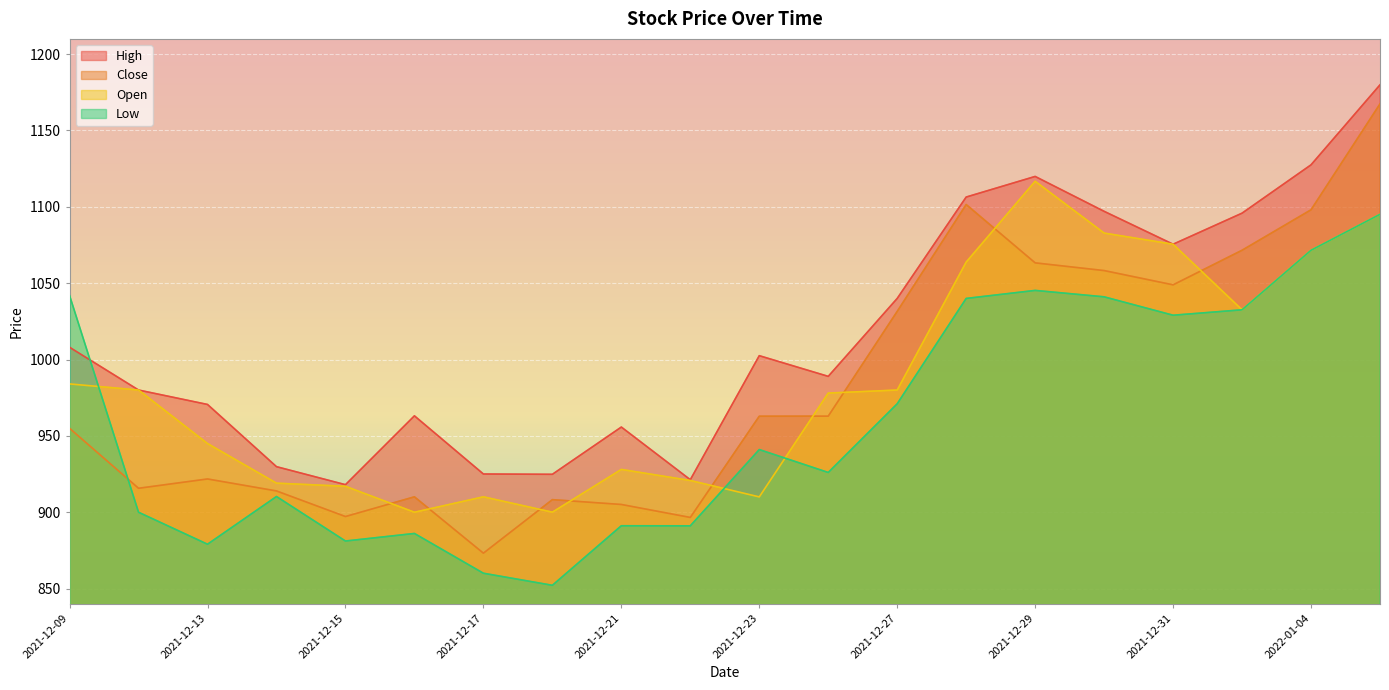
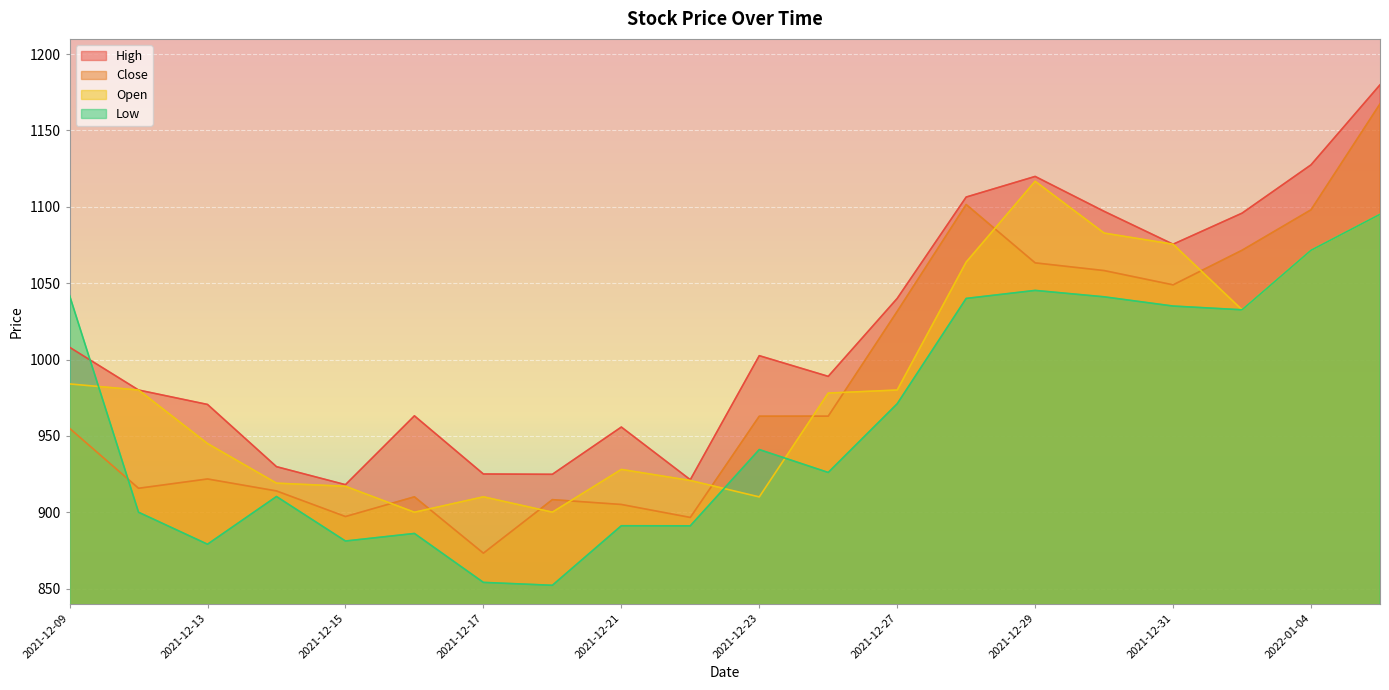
  {
    "Low": {
      "2021-12-09": 1042,
      "2021-12-13": 879,
      "2021-12-15": 881,
-     "2021-12-17": 860,
+     "2021-12-17": 854,
      "2021-12-21": 891,
      "2021-12-23": 941,
      "2021-12-27": 971,
      "2021-12-29": 1045,
-     "2021-12-31": 1029
+     "2021-12-31": 1035
    }
  }
